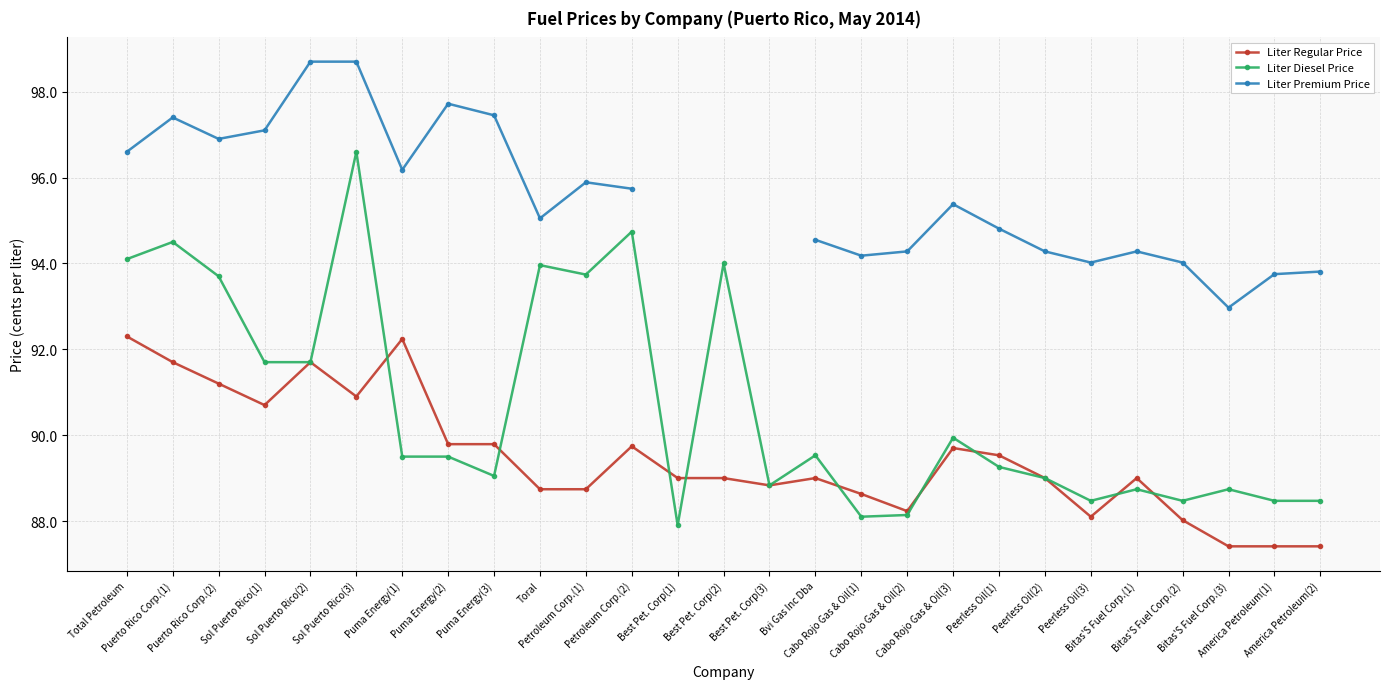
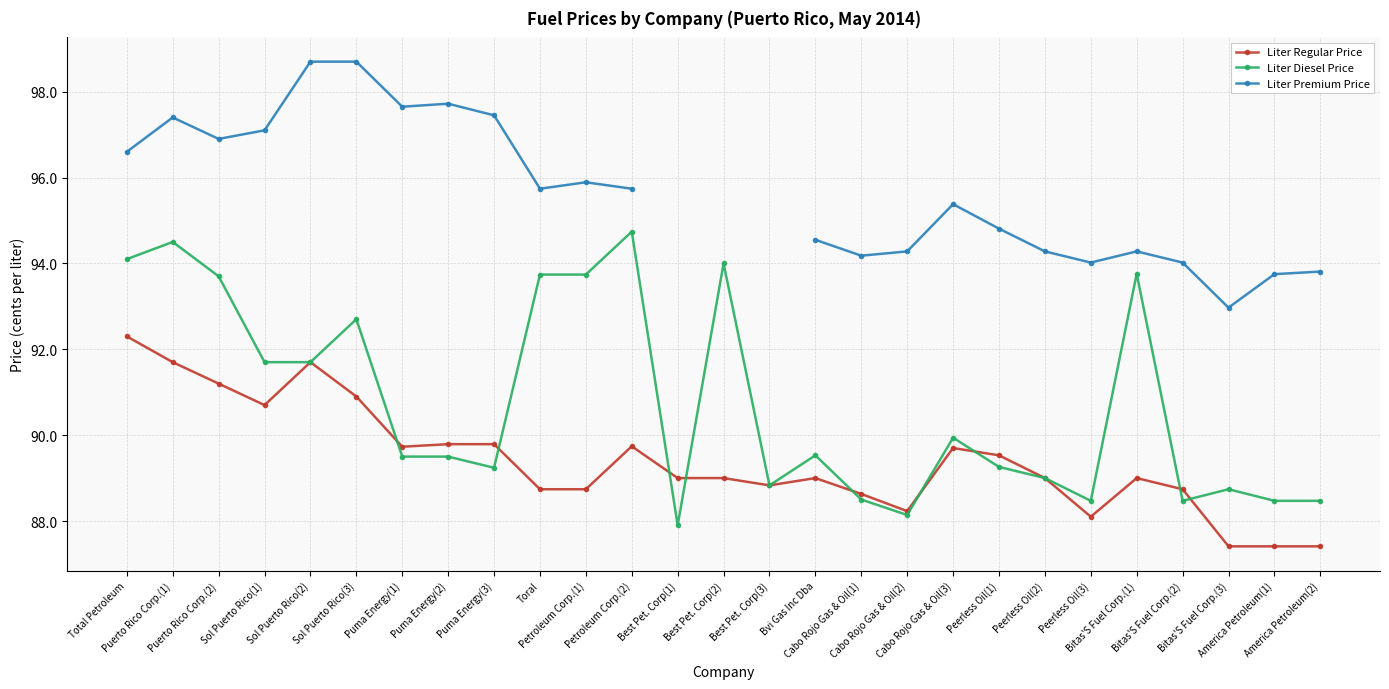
  {
    "Liter Regular Price": {
      "Total Petroleum": 92.3,
      "Puerto Rico Corp.(1)": 91.7,
      "Puerto Rico Corp.(2)": 91.2,
      "Sol Puerto Rico(1)": 90.7,
      "Sol Puerto Rico(3)": 90.9,
-     "Puma Energy(1)": 92.2,
+     "Puma Energy(1)": 89.7,
      "Puma Energy(2)": 89.8,
      "Puma Energy(3)": 89.8,
      "Toral": 88.7,
      "Petroleum Corp.(1)": 88.7,
      "Petroleum Corp.(2)": 89.7,
      "Best Pet. Corp(1)": 89.0,
      "Best Pet. Corp(2)": 89.0,
      "Bvi Gas Inc Dba": 89.0,
      "Cabo Rojo Gas & Oil(1)": 88.6,
      "Cabo Rojo Gas & Oil(2)": 88.2,
      "Cabo Rojo Gas & Oil(3)": 89.7,
      "Peerless Oil(1)": 89.5,
      "Peerless Oil(3)": 88.1,
      "Bitas'S Fuel Corp.(1)": 89.0,
-     "Bitas'S Fuel Corp.(2)": 88.0,
+     "Bitas'S Fuel Corp.(2)": 88.7,
      "Bitas'S Fuel Corp.(3)": 87.4,
      "America Petroleum(1)": 87.4,
      "America Petroleum(2)": 87.4
    },
    "Liter Diesel Price": {
      "Total Petroleum": 94.1,
      "Puerto Rico Corp.(1)": 94.5,
      "Puerto Rico Corp.(2)": 93.7,
      "Sol Puerto Rico(1)": 91.7,
-     "Sol Puerto Rico(3)": 96.6,
+     "Sol Puerto Rico(3)": 92.7,
      "Puma Energy(1)": 89.5,
      "Puma Energy(2)": 89.5,
-     "Puma Energy(3)": 89.1,
-     "Toral": 94.0,
+     "Puma Energy(3)": 89.2,
+     "Toral": 93.7,
      "Petroleum Corp.(1)": 93.7,
      "Petroleum Corp.(2)": 94.7,
      "Best Pet. Corp(1)": 87.9,
      "Best Pet. Corp(2)": 94.0,
      "Bvi Gas Inc Dba": 89.5,
-     "Cabo Rojo Gas & Oil(1)": 88.1,
+     "Cabo Rojo Gas & Oil(1)": 88.5,
      "Cabo Rojo Gas & Oil(2)": 88.1,
      "Cabo Rojo Gas & Oil(3)": 89.9,
      "Peerless Oil(1)": 89.3,
      "Peerless Oil(3)": 88.5,
-     "Bitas'S Fuel Corp.(1)": 88.7,
+     "Bitas'S Fuel Corp.(1)": 93.8,
      "Bitas'S Fuel Corp.(2)": 88.5,
      "Bitas'S Fuel Corp.(3)": 88.7,
      "America Petroleum(1)": 88.5,
      "America Petroleum(2)": 88.5
    },
    "Liter Premium Price": {
      "Total Petroleum": 96.6,
      "Puerto Rico Corp.(1)": 97.4,
      "Puerto Rico Corp.(2)": 96.9,
      "Sol Puerto Rico(1)": 97.1,
      "Sol Puerto Rico(2)": 98.7,
      "Sol Puerto Rico(3)": 98.7,
-     "Puma Energy(1)": 96.2,
+     "Puma Energy(1)": 97.7,
      "Puma Energy(2)": 97.7,
      "Puma Energy(3)": 97.5,
-     "Toral": 95.1,
+     "Toral": 95.7,
      "Petroleum Corp.(1)": 95.9,
      "Petroleum Corp.(2)": 95.7,
      "Bvi Gas Inc Dba": 94.6,
      "Cabo Rojo Gas & Oil(1)": 94.2,
      "Cabo Rojo Gas & Oil(2)": 94.3,
      "Cabo Rojo Gas & Oil(3)": 95.4,
      "Peerless Oil(1)": 94.8,
      "Peerless Oil(2)": 94.3,
      "Peerless Oil(3)": 94.0,
      "Bitas'S Fuel Corp.(1)": 94.3,
      "Bitas'S Fuel Corp.(2)": 94.0,
      "Bitas'S Fuel Corp.(3)": 93.0,
      "America Petroleum(1)": 93.8,
      "America Petroleum(2)": 93.8
    }
  }
